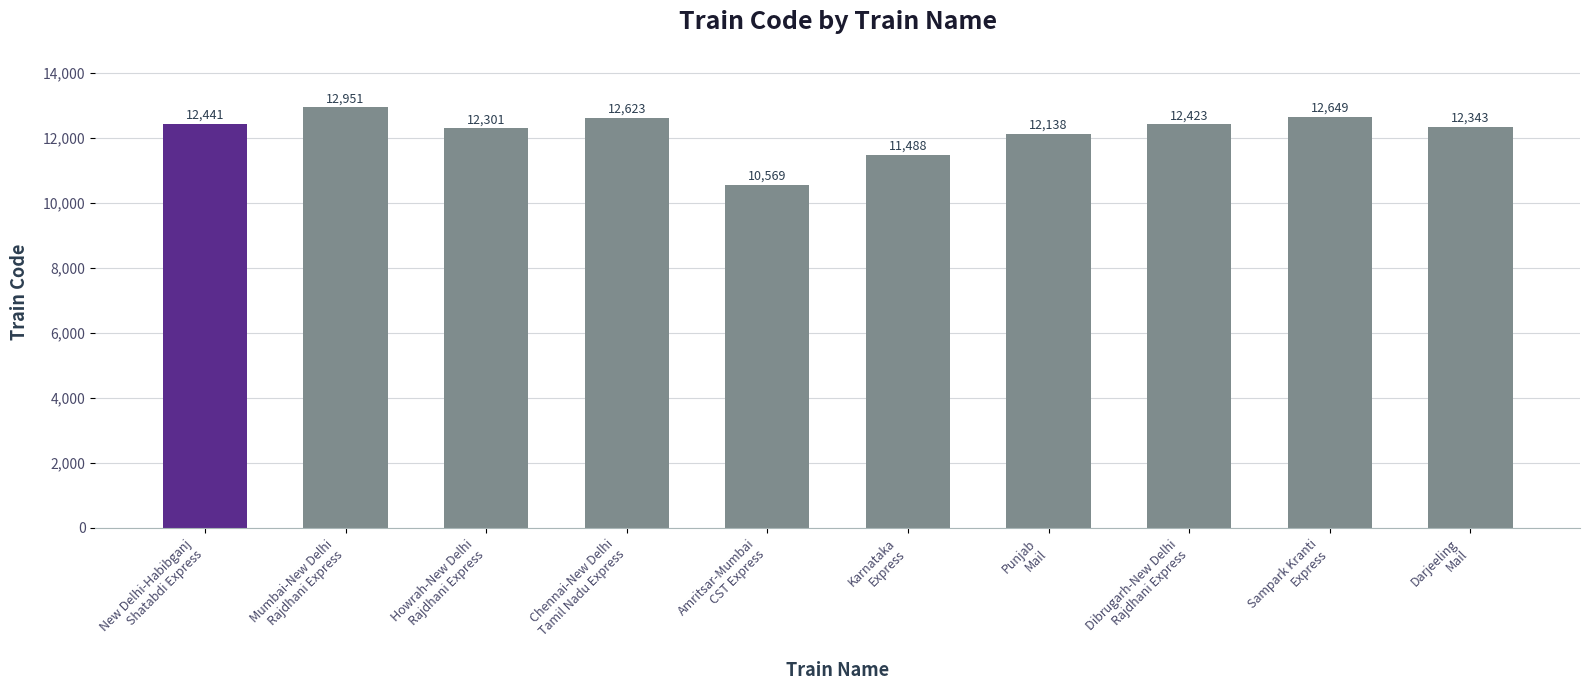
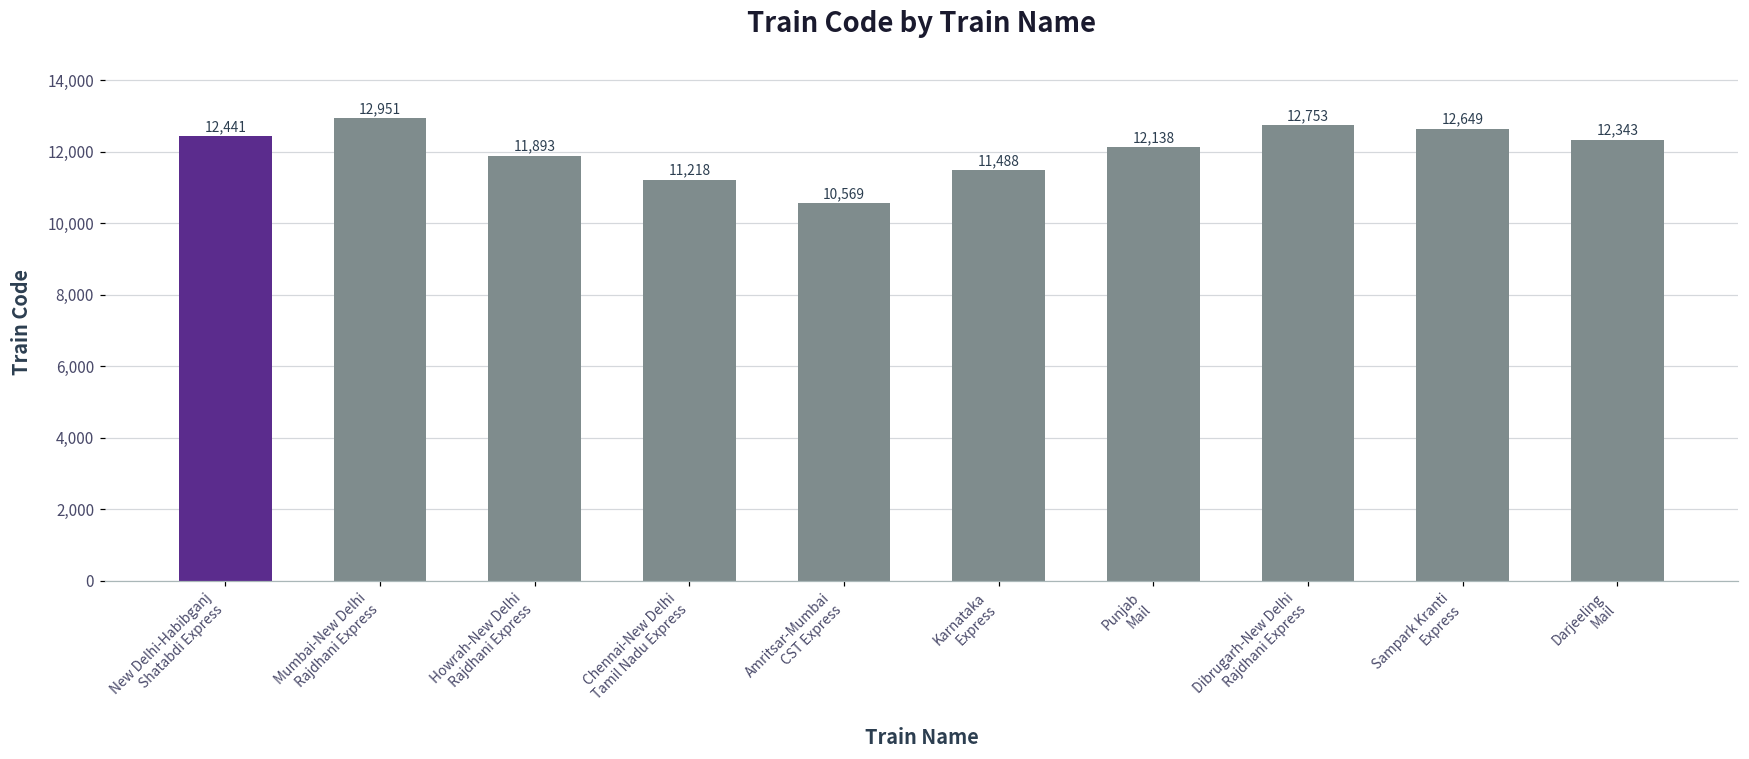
  {
    "New Delhi-Habibganj Shatabdi Express": "12,441",
    "Mumbai-New Delhi Rajdhani Express": "12,951",
-   "Howrah-New Delhi Rajdhani Express": "12,301",
-   "Chennai-New Delhi Tamil Nadu Express": "12,623",
+   "Howrah-New Delhi Rajdhani Express": "11,893",
+   "Chennai-New Delhi Tamil Nadu Express": "11,218",
    "Amritsar-Mumbai CST Express": "10,569",
    "Karnataka Express": "11,488",
    "Punjab Mail": "12,138",
-   "Dibrugarh-New Delhi Rajdhani Express": "12,423",
+   "Dibrugarh-New Delhi Rajdhani Express": "12,753",
    "Sampark Kranti Express": "12,649",
    "Darjeeling Mail": "12,343"
  }
